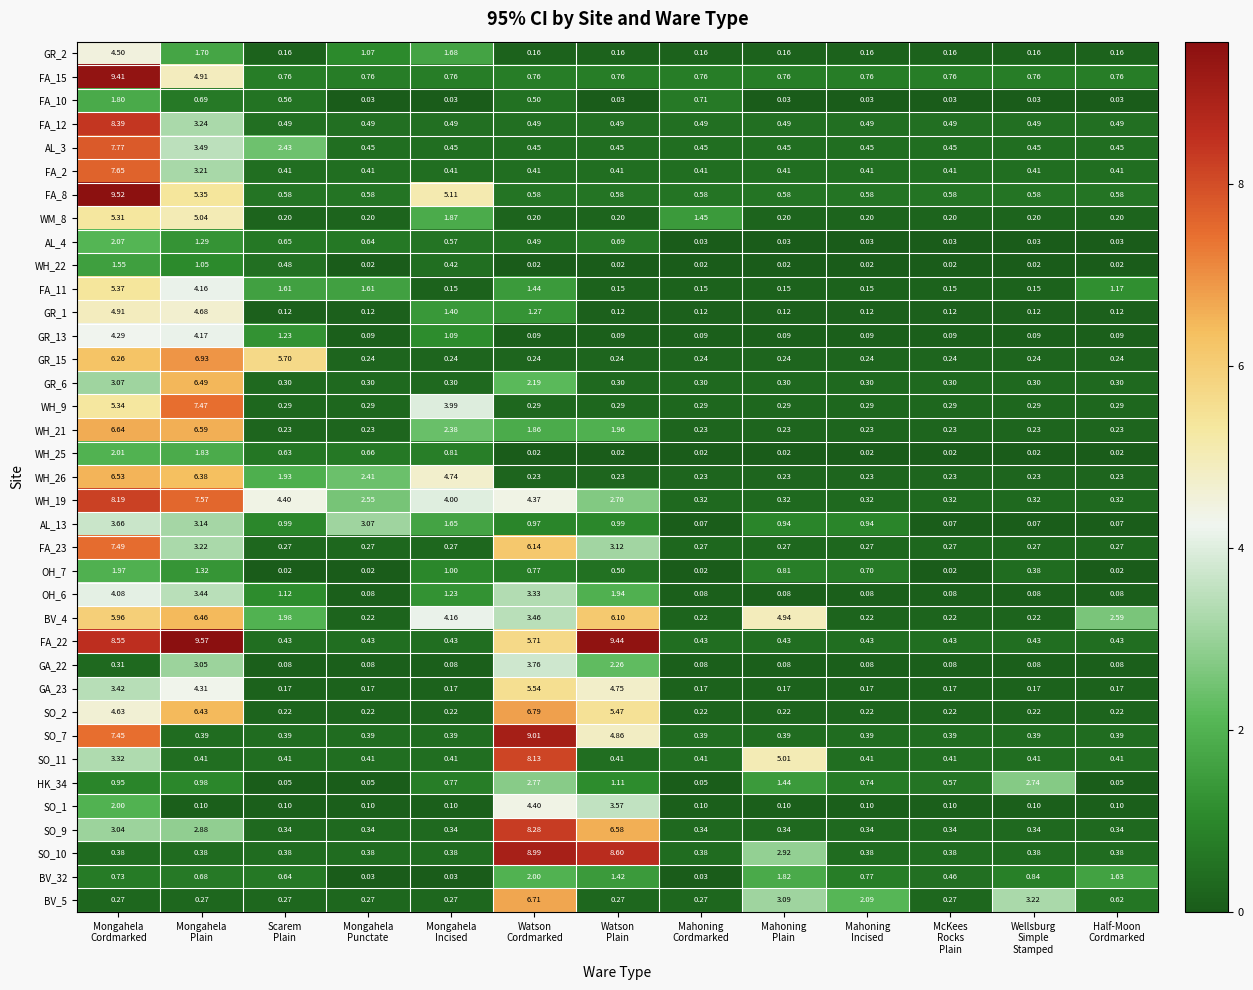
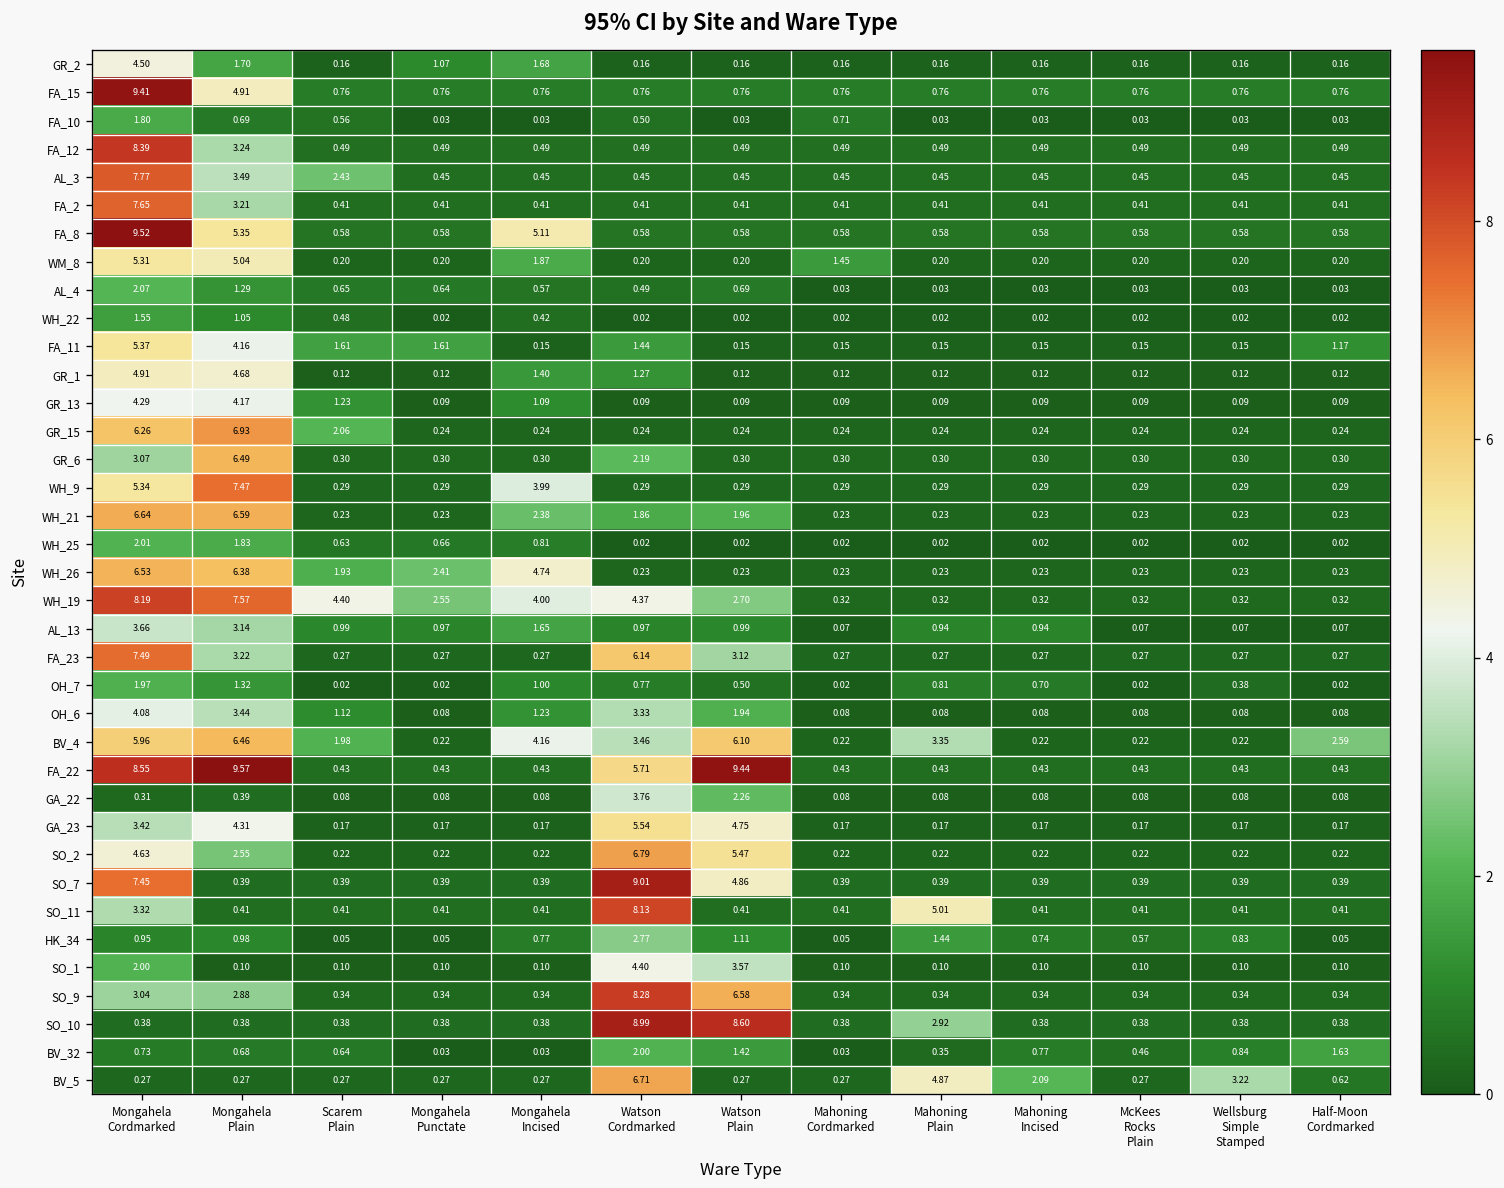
  {
    "GR_15": {
      "Mongahela Cordmarked": 6.26,
      "Mongahela Plain": 6.93,
-     "Scarem Plain": 5.70,
+     "Scarem Plain": 2.06,
      "Mongahela Punctate": 0.24,
      "Mongahela Incised": 0.24,
      "Watson Cordmarked": 0.24,
      "Watson Plain": 0.24,
      "Mahoning Cordmarked": 0.24,
      "Mahoning Plain": 0.24,
      "Mahoning Incised": 0.24,
      "McKees Rocks Plain": 0.24,
      "Wellsburg Simple Stamped": 0.24,
      "Half-Moon Cordmarked": 0.24
    },
    "AL_13": {
      "Mongahela Cordmarked": 3.66,
      "Mongahela Plain": 3.14,
      "Scarem Plain": 0.99,
-     "Mongahela Punctate": 3.07,
+     "Mongahela Punctate": 0.97,
      "Mongahela Incised": 1.65,
      "Watson Cordmarked": 0.97,
      "Watson Plain": 0.99,
      "Mahoning Cordmarked": 0.07,
      "Mahoning Plain": 0.94,
      "Mahoning Incised": 0.94,
      "McKees Rocks Plain": 0.07,
      "Wellsburg Simple Stamped": 0.07,
      "Half-Moon Cordmarked": 0.07
    },
    "BV_4": {
      "Mongahela Cordmarked": 5.96,
      "Mongahela Plain": 6.46,
      "Scarem Plain": 1.98,
      "Mongahela Punctate": 0.22,
      "Mongahela Incised": 4.16,
      "Watson Cordmarked": 3.46,
      "Watson Plain": 6.10,
      "Mahoning Cordmarked": 0.22,
-     "Mahoning Plain": 4.94,
+     "Mahoning Plain": 3.35,
      "Mahoning Incised": 0.22,
      "McKees Rocks Plain": 0.22,
      "Wellsburg Simple Stamped": 0.22,
      "Half-Moon Cordmarked": 2.59
    },
    "GA_22": {
      "Mongahela Cordmarked": 0.31,
-     "Mongahela Plain": 3.05,
+     "Mongahela Plain": 0.39,
      "Scarem Plain": 0.08,
      "Mongahela Punctate": 0.08,
      "Mongahela Incised": 0.08,
      "Watson Cordmarked": 3.76,
      "Watson Plain": 2.26,
      "Mahoning Cordmarked": 0.08,
      "Mahoning Plain": 0.08,
      "Mahoning Incised": 0.08,
      "McKees Rocks Plain": 0.08,
      "Wellsburg Simple Stamped": 0.08,
      "Half-Moon Cordmarked": 0.08
    },
    "SO_2": {
      "Mongahela Cordmarked": 4.63,
-     "Mongahela Plain": 6.43,
+     "Mongahela Plain": 2.55,
      "Scarem Plain": 0.22,
      "Mongahela Punctate": 0.22,
      "Mongahela Incised": 0.22,
      "Watson Cordmarked": 6.79,
      "Watson Plain": 5.47,
      "Mahoning Cordmarked": 0.22,
      "Mahoning Plain": 0.22,
      "Mahoning Incised": 0.22,
      "McKees Rocks Plain": 0.22,
      "Wellsburg Simple Stamped": 0.22,
      "Half-Moon Cordmarked": 0.22
    },
    "HK_34": {
      "Mongahela Cordmarked": 0.95,
      "Mongahela Plain": 0.98,
      "Scarem Plain": 0.05,
      "Mongahela Punctate": 0.05,
      "Mongahela Incised": 0.77,
      "Watson Cordmarked": 2.77,
      "Watson Plain": 1.11,
      "Mahoning Cordmarked": 0.05,
      "Mahoning Plain": 1.44,
      "Mahoning Incised": 0.74,
      "McKees Rocks Plain": 0.57,
-     "Wellsburg Simple Stamped": 2.74,
+     "Wellsburg Simple Stamped": 0.83,
      "Half-Moon Cordmarked": 0.05
    },
    "BV_32": {
      "Mongahela Cordmarked": 0.73,
      "Mongahela Plain": 0.68,
      "Scarem Plain": 0.64,
      "Mongahela Punctate": 0.03,
      "Mongahela Incised": 0.03,
      "Watson Cordmarked": 2.00,
      "Watson Plain": 1.42,
      "Mahoning Cordmarked": 0.03,
-     "Mahoning Plain": 1.82,
+     "Mahoning Plain": 0.35,
      "Mahoning Incised": 0.77,
      "McKees Rocks Plain": 0.46,
      "Wellsburg Simple Stamped": 0.84,
      "Half-Moon Cordmarked": 1.63
    },
    "BV_5": {
      "Mongahela Cordmarked": 0.27,
      "Mongahela Plain": 0.27,
      "Scarem Plain": 0.27,
      "Mongahela Punctate": 0.27,
      "Mongahela Incised": 0.27,
      "Watson Cordmarked": 6.71,
      "Watson Plain": 0.27,
      "Mahoning Cordmarked": 0.27,
-     "Mahoning Plain": 3.09,
+     "Mahoning Plain": 4.87,
      "Mahoning Incised": 2.09,
      "McKees Rocks Plain": 0.27,
      "Wellsburg Simple Stamped": 3.22,
      "Half-Moon Cordmarked": 0.62
    }
  }
